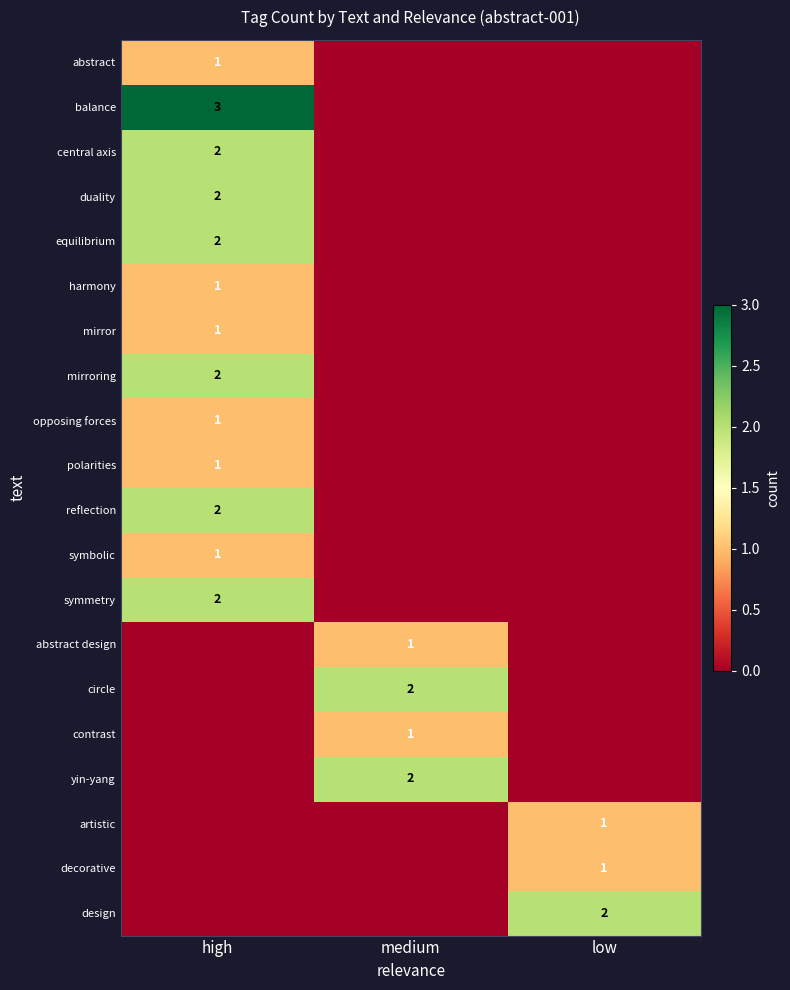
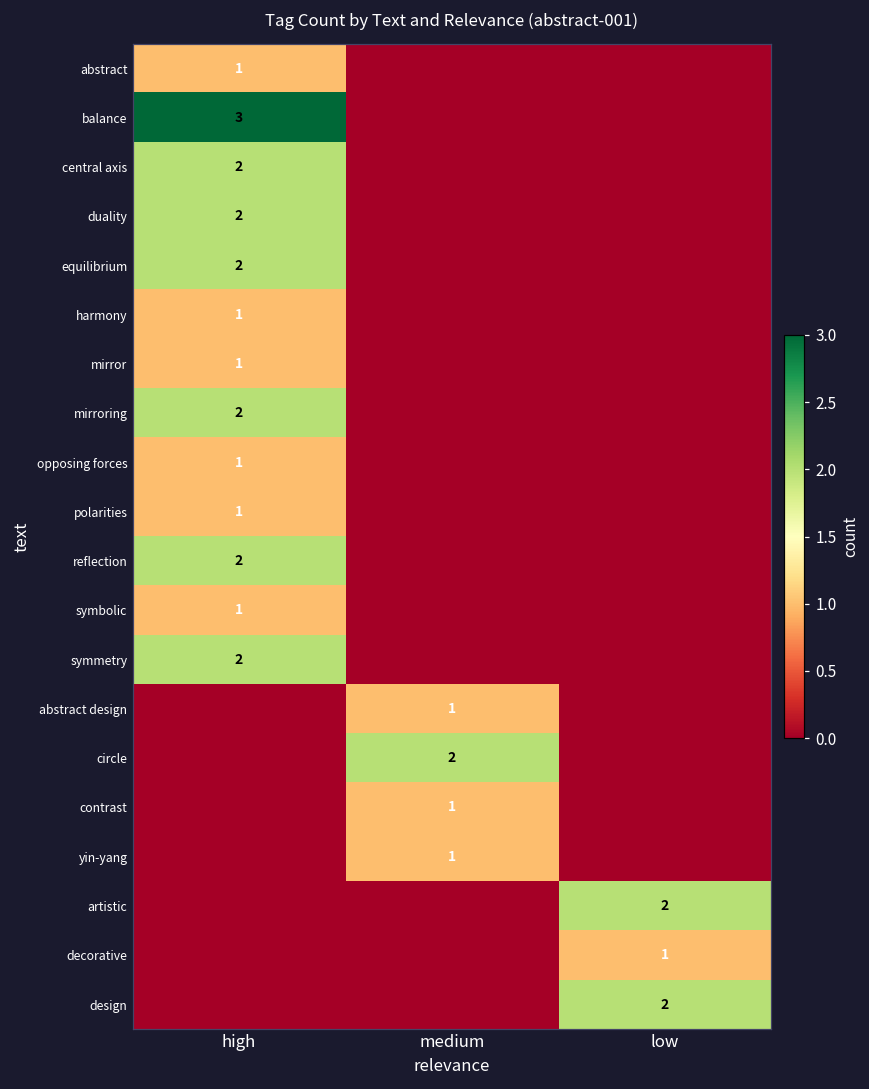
  {
    "abstract": {
      "high": 1
    },
    "balance": {
      "high": 3
    },
    "central axis": {
      "high": 2
    },
    "duality": {
      "high": 2
    },
    "equilibrium": {
      "high": 2
    },
    "harmony": {
      "high": 1
    },
    "mirror": {
      "high": 1
    },
    "mirroring": {
      "high": 2
    },
    "opposing forces": {
      "high": 1
    },
    "polarities": {
      "high": 1
    },
    "reflection": {
      "high": 2
    },
    "symbolic": {
      "high": 1
    },
    "symmetry": {
      "high": 2
    },
    "abstract design": {
      "medium": 1
    },
    "circle": {
      "medium": 2
    },
    "contrast": {
      "medium": 1
    },
    "yin-yang": {
-     "medium": 2
+     "medium": 1
    },
    "artistic": {
-     "low": 1
+     "low": 2
    },
    "decorative": {
      "low": 1
    },
    "design": {
      "low": 2
    }
  }
